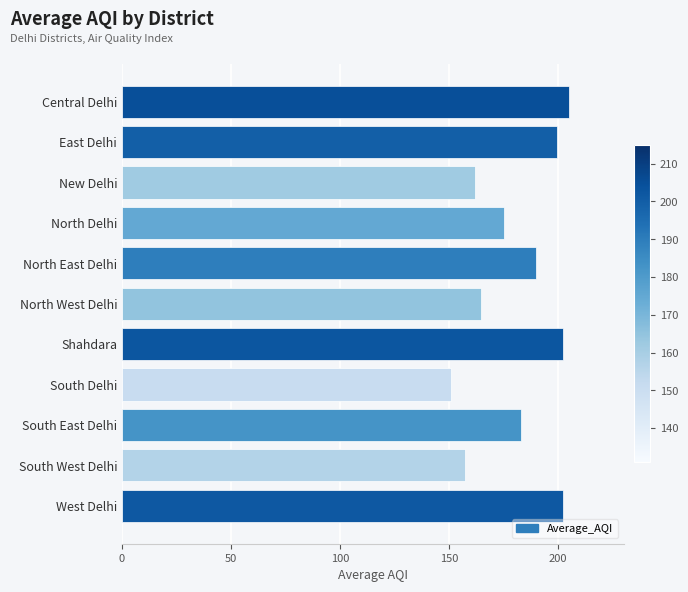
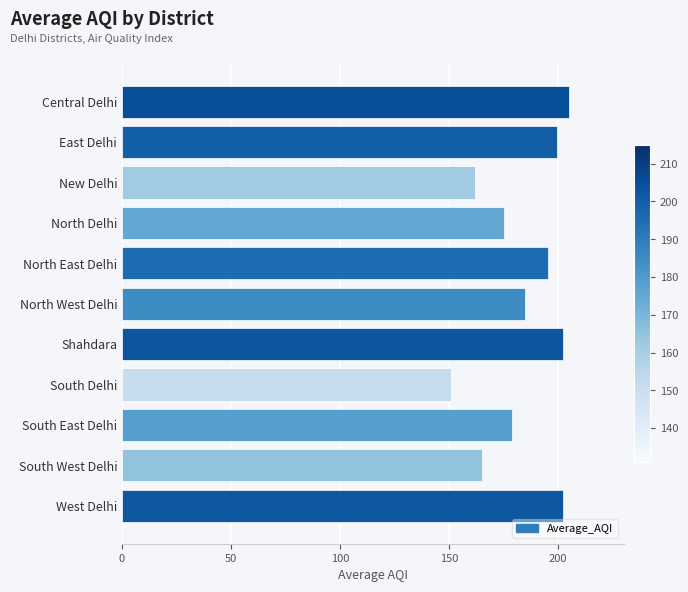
  {
    "Central Delhi": 205,
    "East Delhi": 200,
    "New Delhi": 162,
    "North Delhi": 175,
-   "North East Delhi": 190,
-   "North West Delhi": 165,
+   "North East Delhi": 195,
+   "North West Delhi": 185,
    "Shahdara": 202,
    "South Delhi": 151,
-   "South East Delhi": 183,
-   "South West Delhi": 157,
+   "South East Delhi": 179,
+   "South West Delhi": 165,
    "West Delhi": 202
  }
